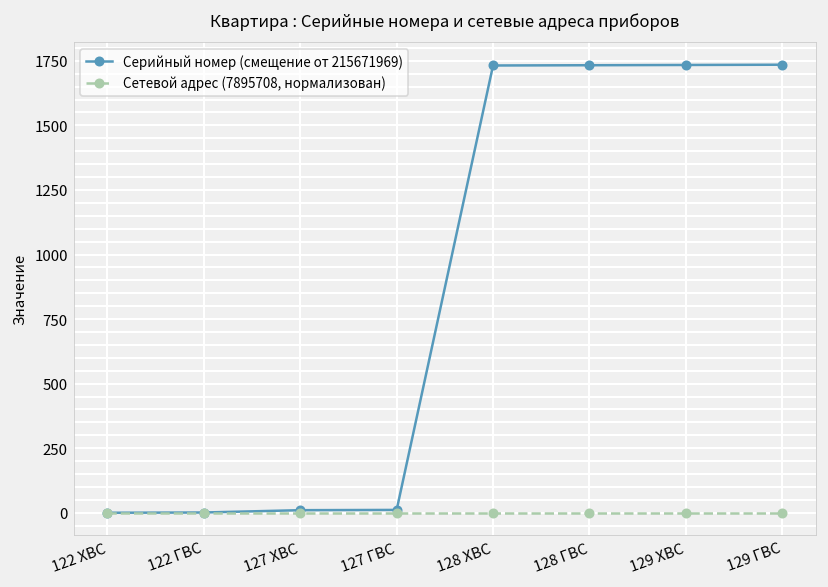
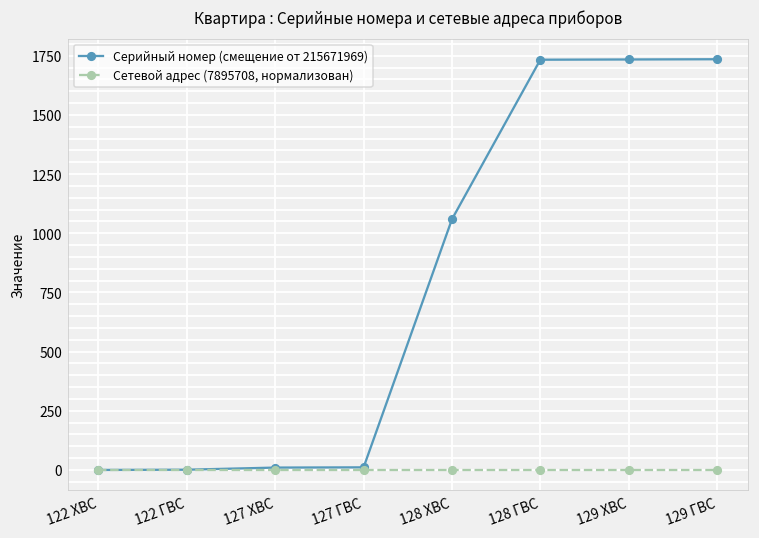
  {
    "Серийный номер (смещение от 215671969)": {
-     "128 ХВС": 1730,
+     "128 ХВС": 1060,
      "128 ГВС": 1730,
      "129 ХВС": 1730,
      "129 ГВС": 1740
    },
    "Сетевой адрес (7895708, нормализован)": {
      "128 ХВС": 0,
      "128 ГВС": 0,
      "129 ХВС": 0,
      "129 ГВС": 0
    }
  }
